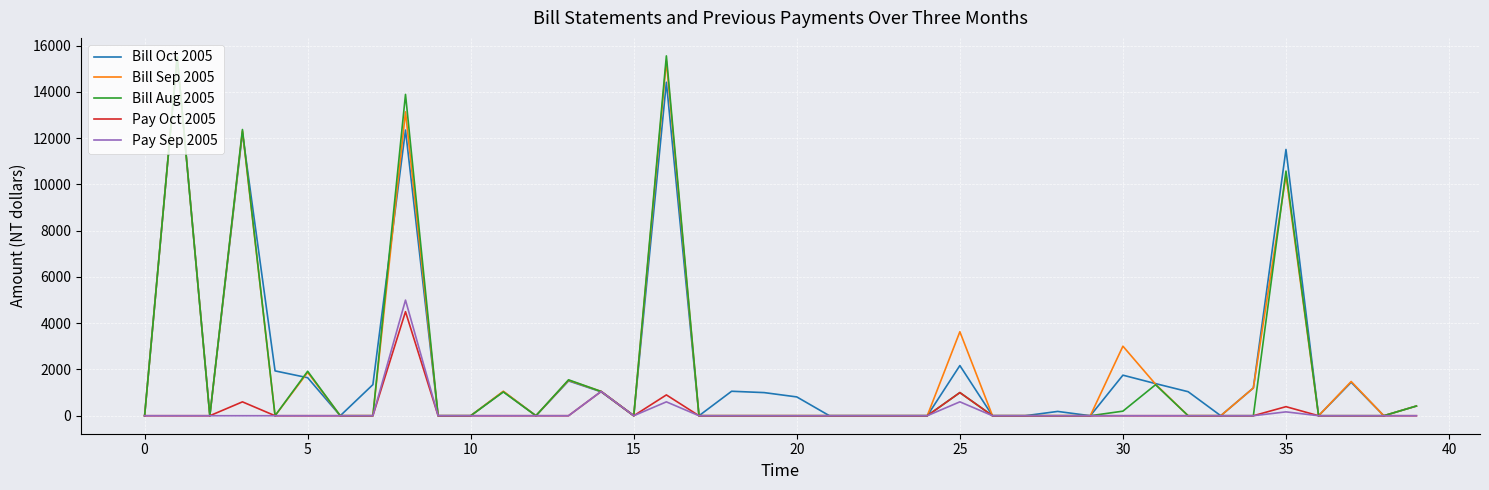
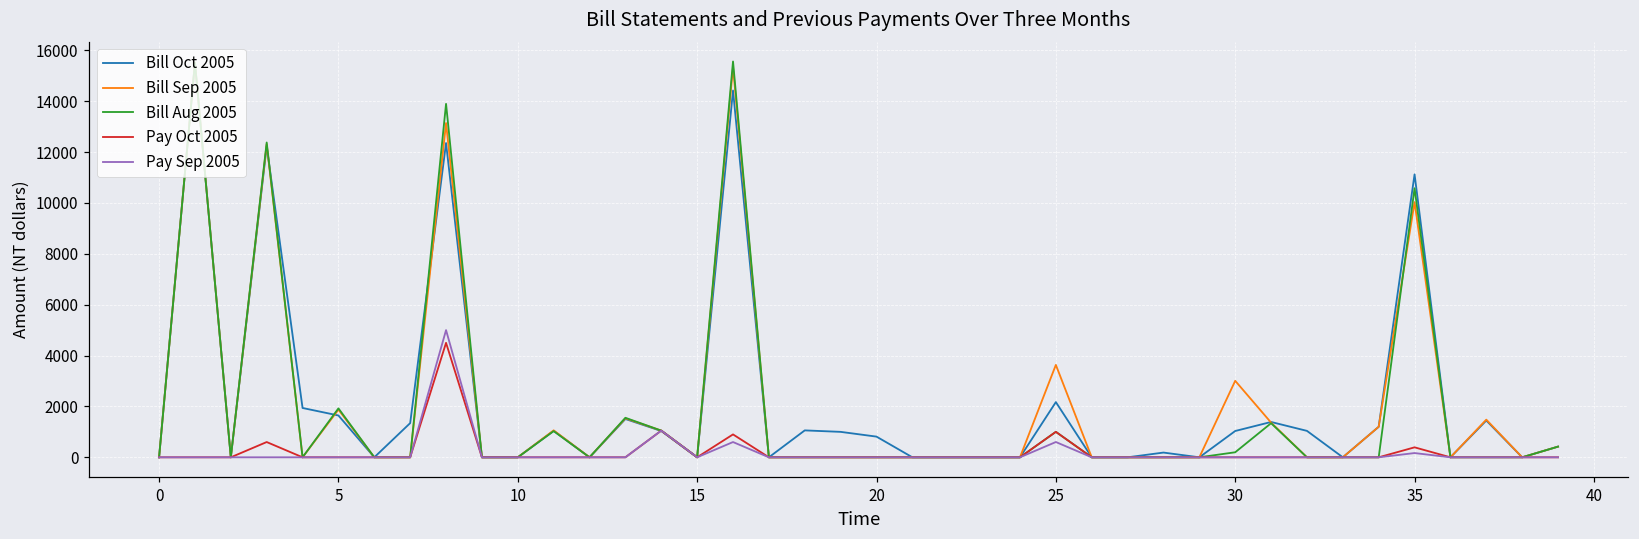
  {
    "Bill Oct 2005": {
      "5": 1600,
      "20": 800,
      "25": 2200,
-     "30": 1800,
-     "35": 11500
+     "30": 1000,
+     "35": 11100
    },
    "Bill Sep 2005": {
      "25": 3600,
      "30": 3000,
-     "35": 10400
+     "35": 10000
    },
    "Bill Aug 2005": {
      "30": 200,
      "35": 10600
    },
    "Pay Oct 2005": {
      "35": 400
    },
    "Pay Sep 2005": {
      "25": 600,
      "35": 200
    }
  }
